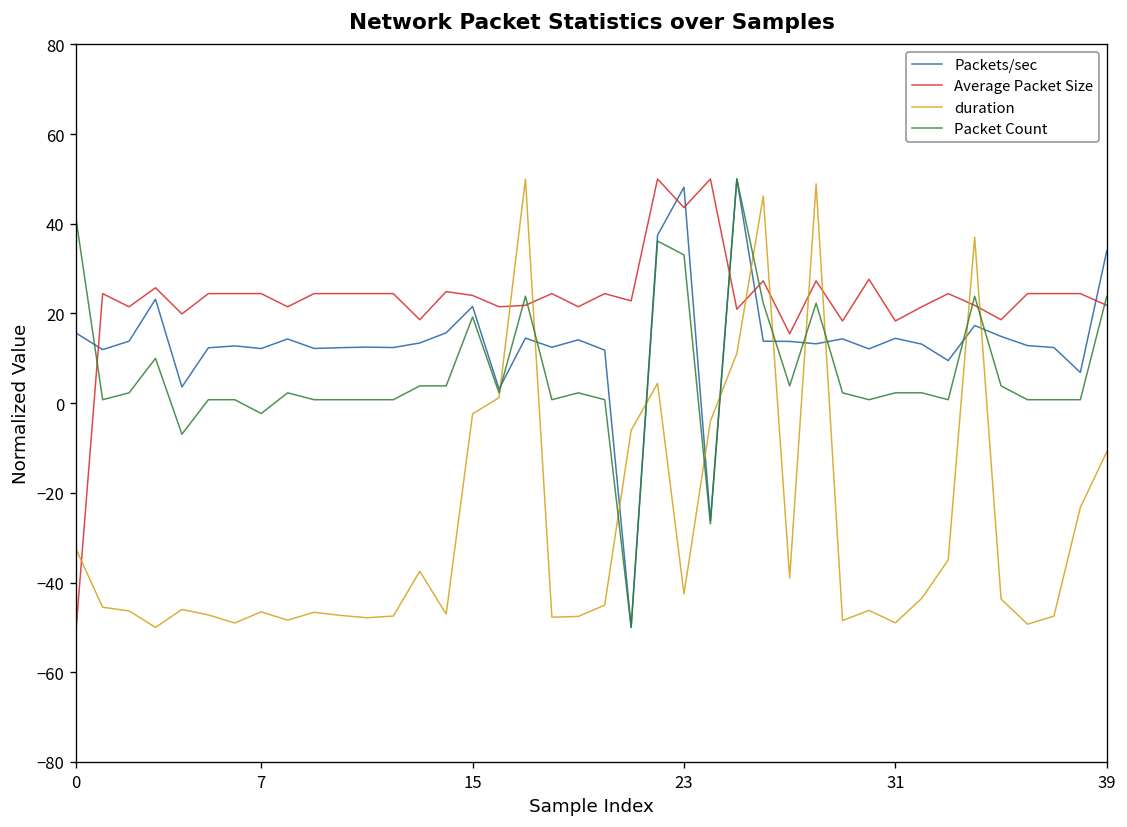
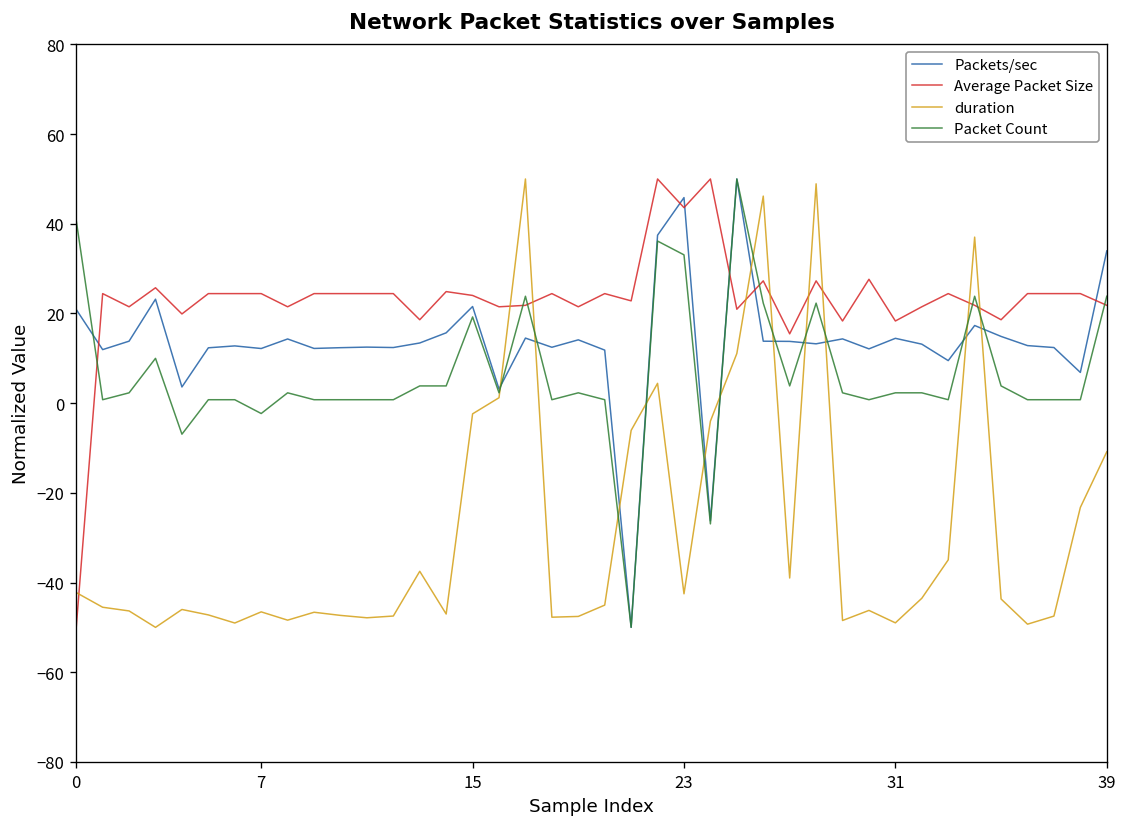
  {
    "Packets/sec": {
-     "0": 16,
+     "0": 21,
      "7": 12,
      "15": 22,
-     "23": 48,
+     "23": 46,
      "31": 14,
      "39": 34
    },
    "Average Packet Size": {
      "0": -50,
      "7": 24,
      "15": 24,
      "23": 44,
      "31": 18,
      "39": 22
    },
    "duration": {
-     "0": -33,
+     "0": -42,
      "7": -47,
      "15": -2,
      "23": -43,
      "31": -49,
      "39": -11
    },
    "Packet Count": {
      "0": 41,
      "7": -2,
      "15": 19,
      "23": 33,
      "31": 2,
      "39": 24
    }
  }
